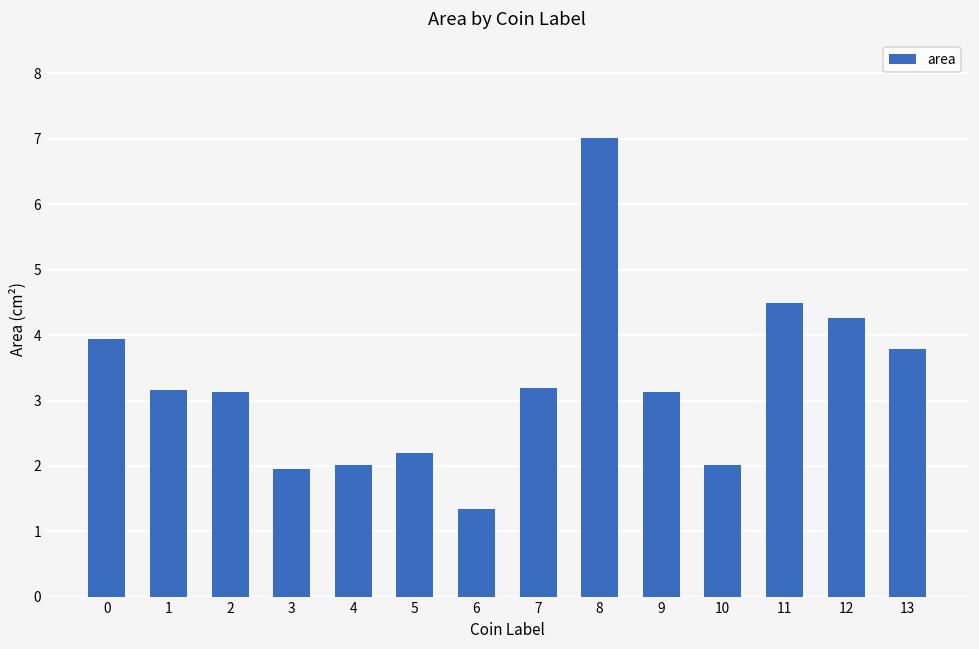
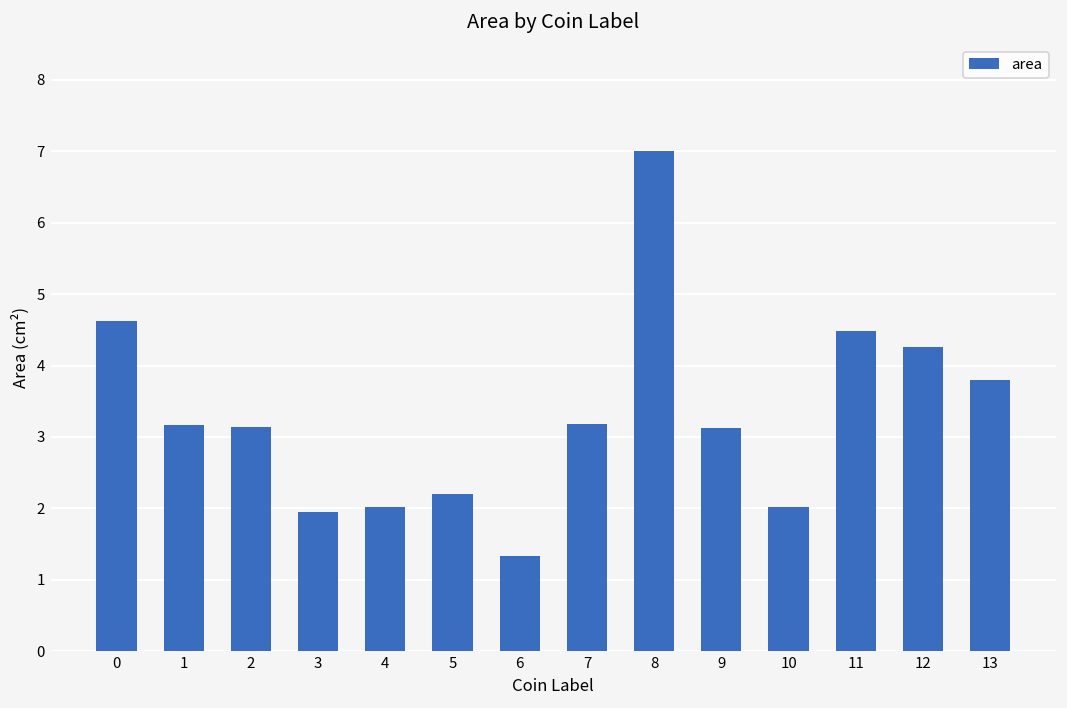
  {
-   "0": 3.9,
+   "0": 4.6,
    "1": 3.2,
    "2": 3.1,
    "3": 2.0,
    "4": 2.0,
    "5": 2.2,
    "6": 1.3,
    "7": 3.2,
    "8": 7.0,
    "9": 3.1,
    "10": 2.0,
    "11": 4.5,
    "12": 4.3,
    "13": 3.8
  }
